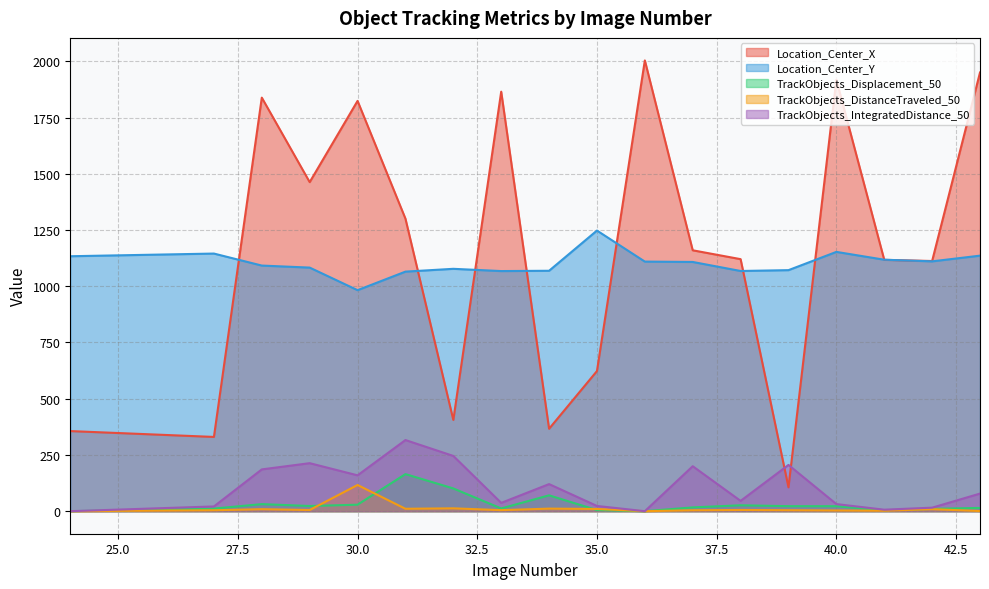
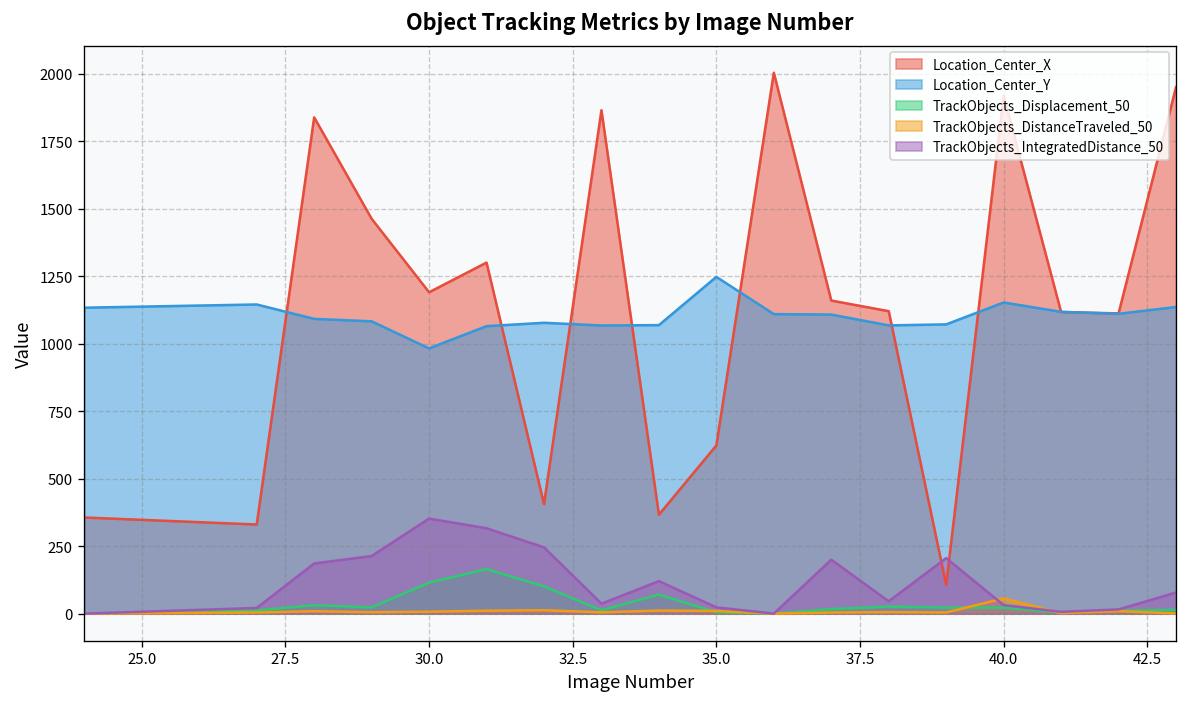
  {
    "Location_Center_X": {
-     "30.0": 1820,
+     "30.0": 1190,
      "35.0": 620
    },
    "Location_Center_Y": {
      "30.0": 980,
      "35.0": 1250,
      "40.0": 1150
    },
    "TrackObjects_Displacement_50": {
-     "30.0": 30
+     "30.0": 110
    },
    "TrackObjects_DistanceTraveled_50": {
-     "30.0": 120,
-     "40.0": 0
+     "30.0": 10,
+     "40.0": 60
    },
    "TrackObjects_IntegratedDistance_50": {
-     "30.0": 160,
+     "30.0": 350,
      "35.0": 20
    }
  }
